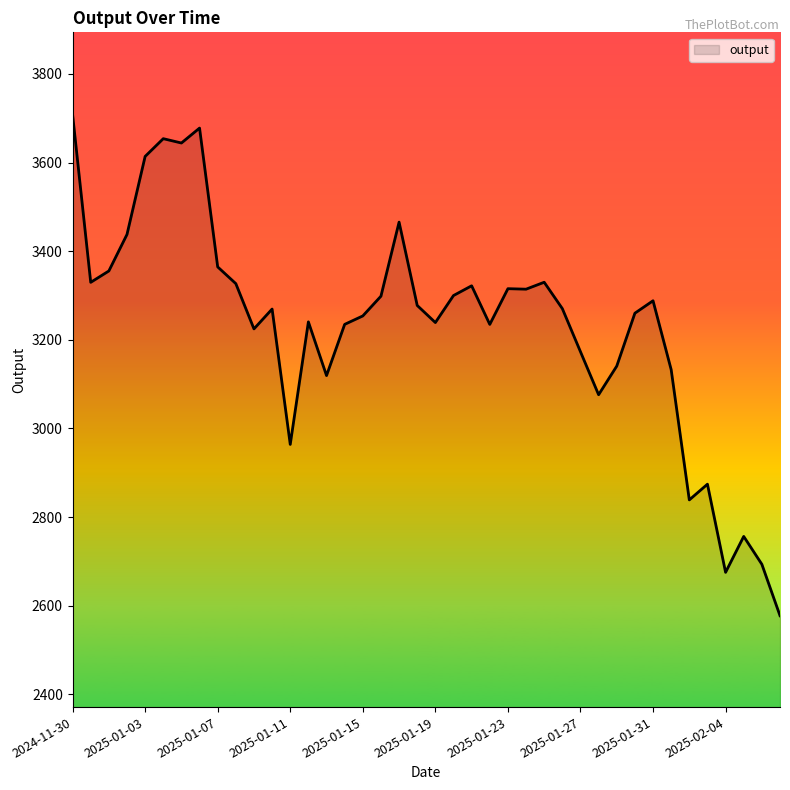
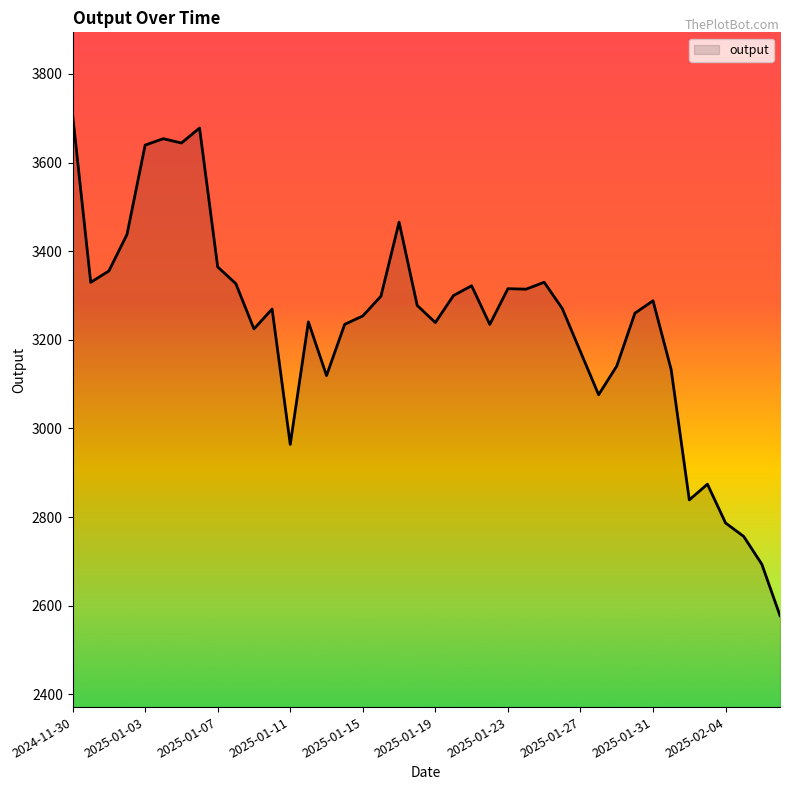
  {
    "2024-11-30": 3710,
-   "2025-01-03": 3610,
+   "2025-01-03": 3640,
    "2025-01-07": 3360,
    "2025-01-11": 2960,
    "2025-01-15": 3250,
    "2025-01-19": 3240,
    "2025-01-23": 3320,
    "2025-01-27": 3170,
    "2025-01-31": 3290,
-   "2025-02-04": 2680
+   "2025-02-04": 2790
  }
